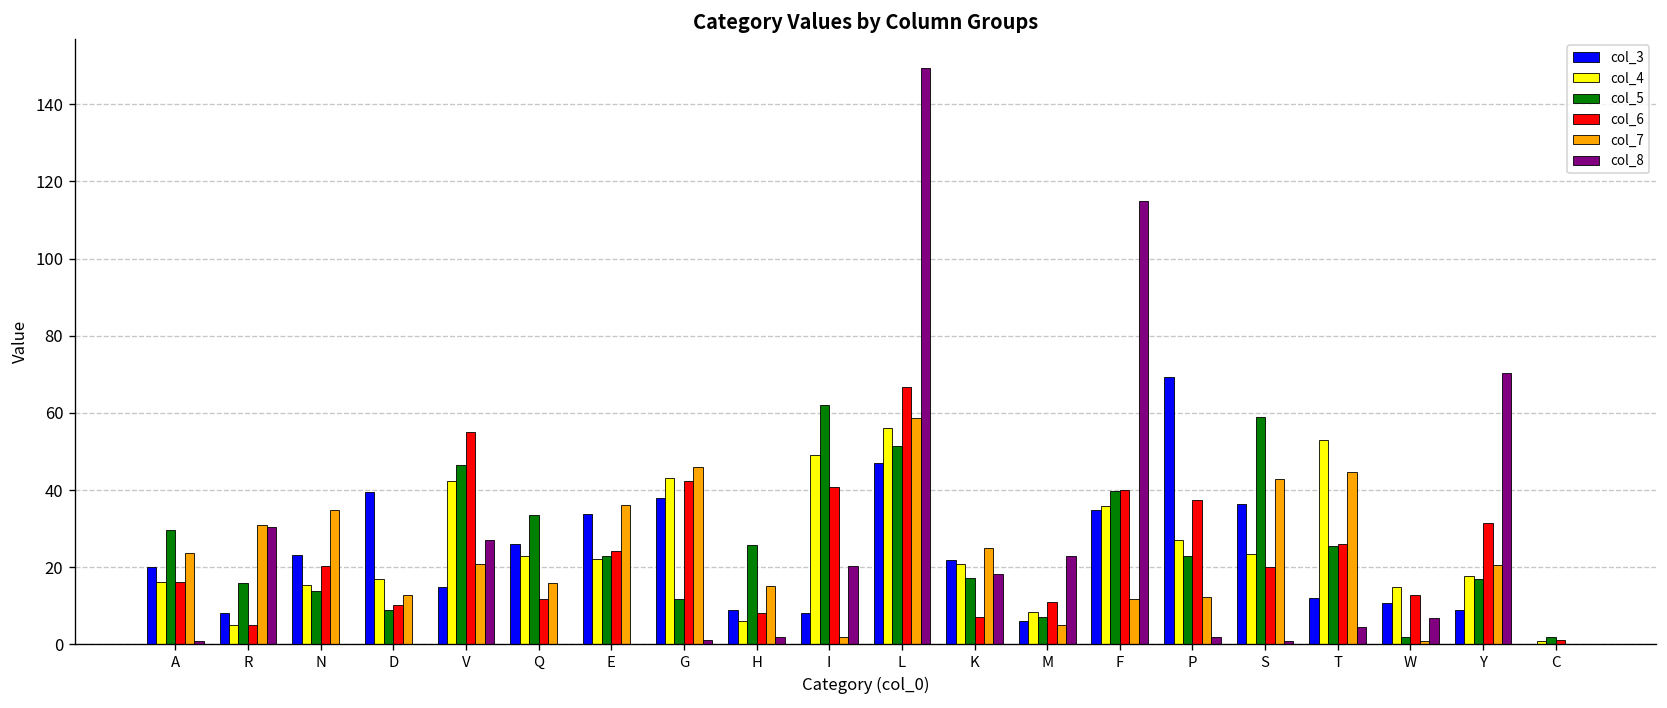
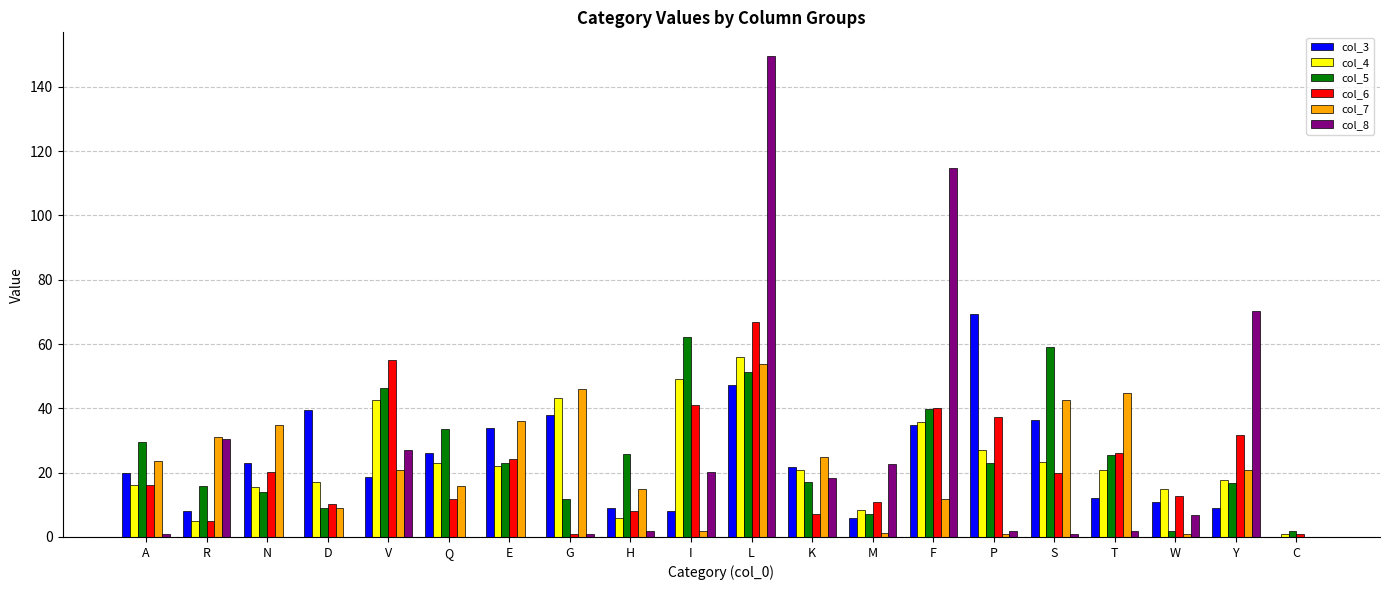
  {
    "col_3": {
      "A": 20,
      "R": 8,
      "N": 23,
      "D": 40,
-     "V": 15,
+     "V": 19,
      "Q": 26,
      "E": 34,
      "G": 38,
      "H": 9,
      "I": 8,
      "L": 47,
      "K": 22,
      "M": 6,
      "F": 35,
      "P": 69,
      "S": 36,
      "T": 12,
      "W": 11,
      "Y": 9,
      "C": 0
    },
    "col_4": {
      "A": 16,
      "R": 5,
      "N": 15,
      "D": 17,
      "V": 42,
      "Q": 23,
      "E": 22,
      "G": 43,
      "H": 6,
      "I": 49,
      "L": 56,
      "K": 21,
      "M": 8,
      "F": 36,
      "P": 27,
      "S": 23,
-     "T": 53,
+     "T": 21,
      "W": 15,
      "Y": 18,
      "C": 1
    },
    "col_5": {
      "A": 30,
      "R": 16,
      "N": 14,
      "D": 9,
      "V": 46,
      "Q": 33,
      "E": 23,
      "G": 12,
      "H": 26,
      "I": 62,
      "L": 51,
      "K": 17,
      "M": 7,
      "F": 40,
      "P": 23,
      "S": 59,
      "T": 26,
      "W": 2,
      "Y": 17,
      "C": 2
    },
    "col_6": {
      "A": 16,
      "R": 5,
      "N": 20,
      "D": 10,
      "V": 55,
      "Q": 12,
      "E": 24,
-     "G": 42,
+     "G": 1,
      "H": 8,
      "I": 41,
      "L": 67,
      "K": 7,
      "M": 11,
      "F": 40,
      "P": 37,
      "S": 20,
      "T": 26,
      "W": 13,
      "Y": 32,
      "C": 1
    },
    "col_7": {
      "A": 24,
      "R": 31,
      "N": 35,
-     "D": 13,
+     "D": 9,
      "V": 21,
      "Q": 16,
      "E": 36,
      "G": 46,
      "H": 15,
      "I": 2,
-     "L": 59,
+     "L": 54,
      "K": 25,
-     "M": 5,
+     "M": 1,
      "F": 12,
-     "P": 12,
+     "P": 1,
      "S": 43,
      "T": 45,
      "W": 1,
      "Y": 21,
      "C": 0
    },
    "col_8": {
      "A": 1,
      "R": 30,
      "N": 0,
      "D": 0,
      "V": 27,
      "Q": 0,
      "E": 0,
      "G": 1,
      "H": 2,
      "I": 20,
      "L": 149,
      "K": 18,
      "M": 23,
      "F": 115,
      "P": 2,
      "S": 1,
-     "T": 5,
+     "T": 2,
      "W": 7,
      "Y": 70,
      "C": 0
    }
  }
